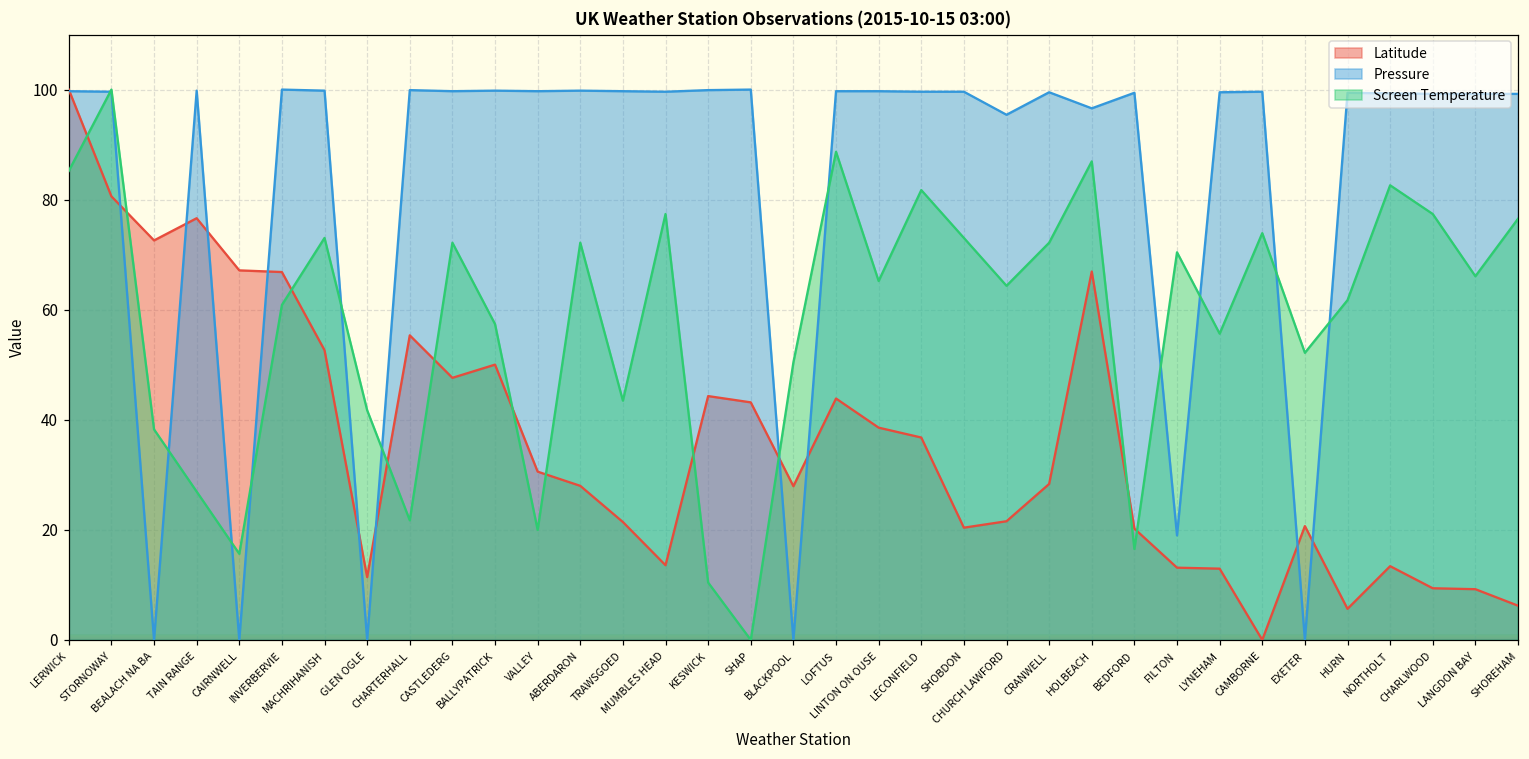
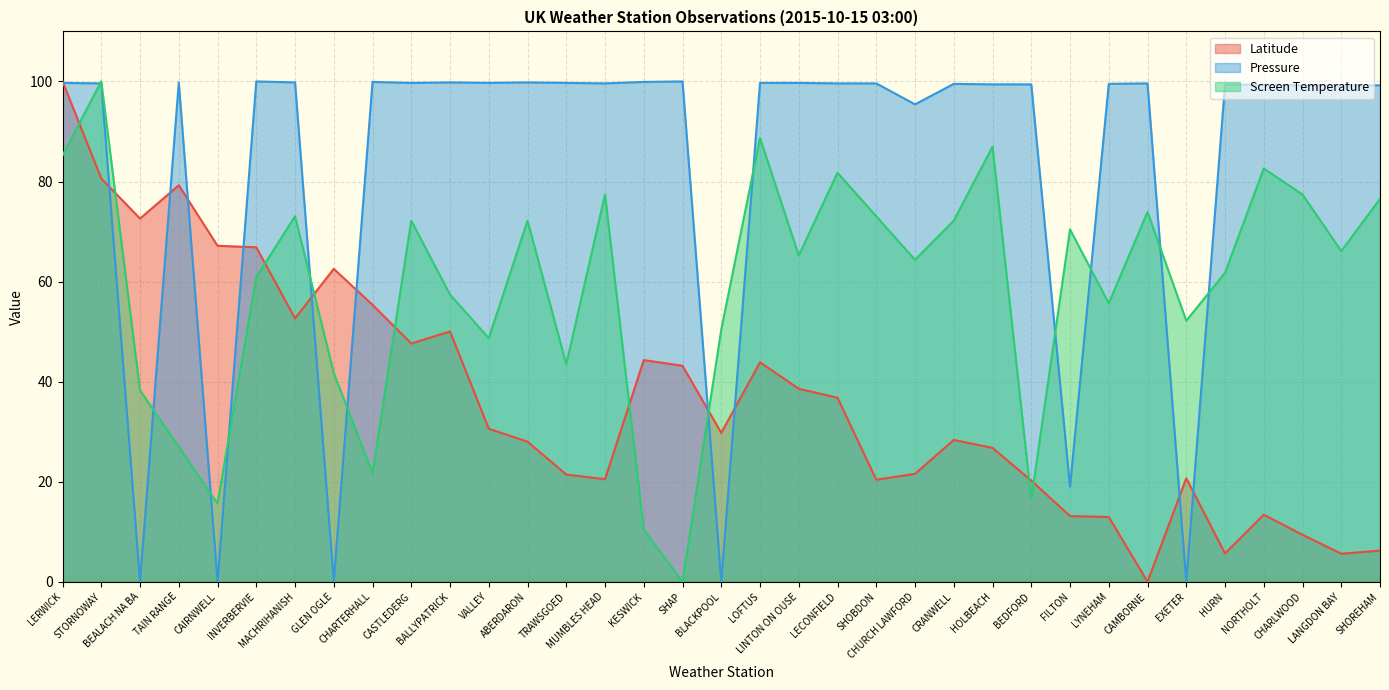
  {
    "Latitude": {
      "STORNOWAY": 81,
      "BEALACH NA BA": 73,
-     "TAIN RANGE": 77,
+     "TAIN RANGE": 79,
      "CAIRNWELL": 67,
      "INVERBERVIE": 67,
      "MACHRIHANISH": 53,
-     "GLEN OGLE": 11,
+     "GLEN OGLE": 63,
      "CHARTERHALL": 55,
      "CASTLEDERG": 48,
      "BALLYPATRICK": 50,
      "VALLEY": 31,
      "ABERDARON": 28,
      "TRAWSGOED": 21,
-     "MUMBLES HEAD": 14,
+     "MUMBLES HEAD": 21,
      "KESWICK": 44,
      "SHAP": 43,
-     "BLACKPOOL": 28,
+     "BLACKPOOL": 30,
      "LOFTUS": 44,
      "LINTON ON OUSE": 39,
      "LECONFIELD": 37,
      "SHOBDON": 20,
      "CHURCH LAWFORD": 22,
      "CRANWELL": 28,
-     "HOLBEACH": 67,
+     "HOLBEACH": 27,
      "BEDFORD": 20,
      "FILTON": 13,
      "LYNEHAM": 13,
      "CAMBORNE": 0,
      "EXETER": 21,
      "HURN": 6,
      "NORTHOLT": 13,
      "CHARLWOOD": 9,
-     "LANGDON BAY": 9,
+     "LANGDON BAY": 6,
      "SHOREHAM": 6
    },
    "Pressure": {
      "BEALACH NA BA": 0,
      "TAIN RANGE": 100,
      "CAIRNWELL": 0,
      "INVERBERVIE": 100,
      "MACHRIHANISH": 100,
      "GLEN OGLE": 0,
      "CHARTERHALL": 100,
      "CASTLEDERG": 100,
      "BALLYPATRICK": 100,
      "VALLEY": 100,
      "ABERDARON": 100,
      "TRAWSGOED": 100,
      "MUMBLES HEAD": 100,
      "KESWICK": 100,
      "SHAP": 100,
      "BLACKPOOL": 0,
      "LOFTUS": 100,
      "LINTON ON OUSE": 100,
      "LECONFIELD": 100,
      "SHOBDON": 100,
      "CHURCH LAWFORD": 95,
      "CRANWELL": 100,
-     "HOLBEACH": 97,
+     "HOLBEACH": 99,
      "BEDFORD": 99,
      "FILTON": 19,
      "LYNEHAM": 100,
      "CAMBORNE": 100,
      "EXETER": 0,
      "SHOREHAM": 99
    },
    "Screen Temperature": {
      "LERWICK": 85,
      "BEALACH NA BA": 38,
      "TAIN RANGE": 27,
      "CAIRNWELL": 16,
      "INVERBERVIE": 61,
      "MACHRIHANISH": 73,
      "GLEN OGLE": 42,
      "CHARTERHALL": 22,
      "CASTLEDERG": 72,
      "BALLYPATRICK": 57,
-     "VALLEY": 20,
+     "VALLEY": 49,
      "ABERDARON": 72,
      "TRAWSGOED": 43,
      "MUMBLES HEAD": 77,
      "KESWICK": 10,
      "SHAP": 0,
      "BLACKPOOL": 50,
      "LOFTUS": 89,
      "LINTON ON OUSE": 65,
      "LECONFIELD": 82,
      "SHOBDON": 73,
      "CHURCH LAWFORD": 64,
      "CRANWELL": 72,
      "HOLBEACH": 87,
      "BEDFORD": 17,
      "FILTON": 70,
      "LYNEHAM": 56,
      "CAMBORNE": 74,
      "EXETER": 52,
      "HURN": 62,
      "NORTHOLT": 83,
      "CHARLWOOD": 77,
      "LANGDON BAY": 66,
      "SHOREHAM": 77
    }
  }
